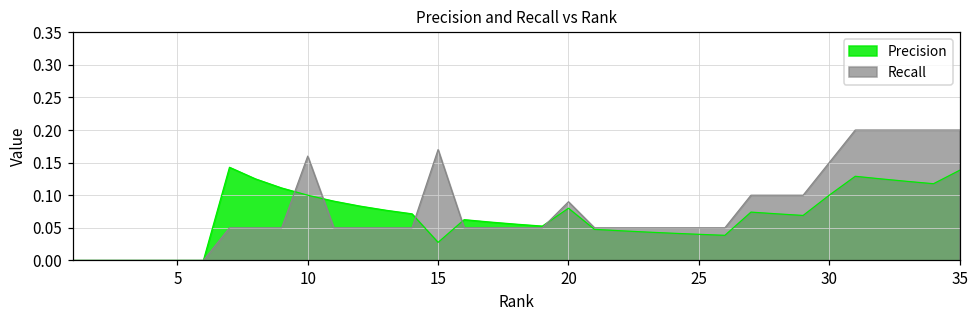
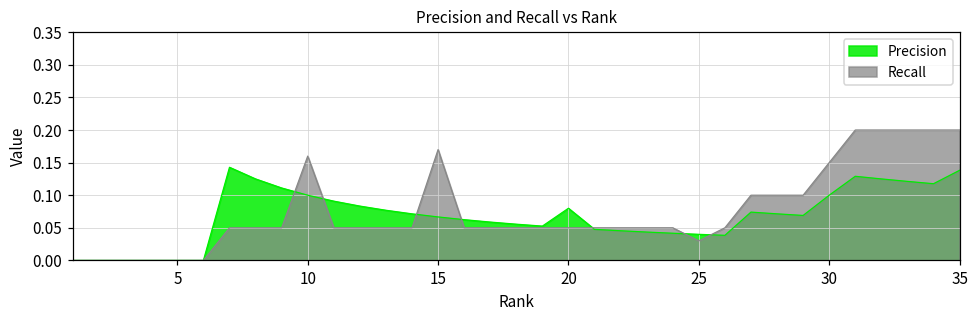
  {
    "Precision": {
      "10": 0.10,
-     "15": 0.03,
+     "15": 0.07,
      "20": 0.08,
      "25": 0.04,
      "30": 0.10,
      "35": 0.14
    },
    "Recall": {
      "10": 0.16,
      "15": 0.17,
-     "20": 0.09,
-     "25": 0.05,
+     "20": 0.05,
+     "25": 0.03,
      "30": 0.15,
      "35": 0.20
    }
  }
